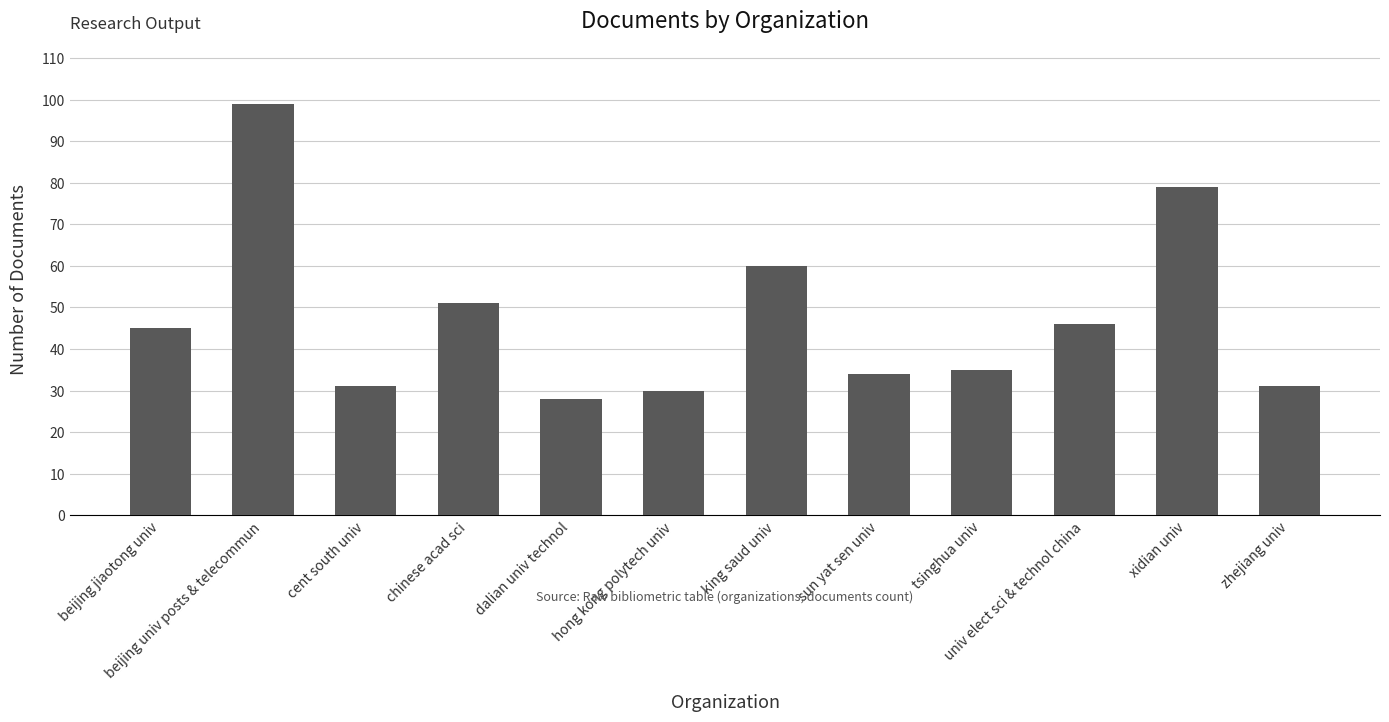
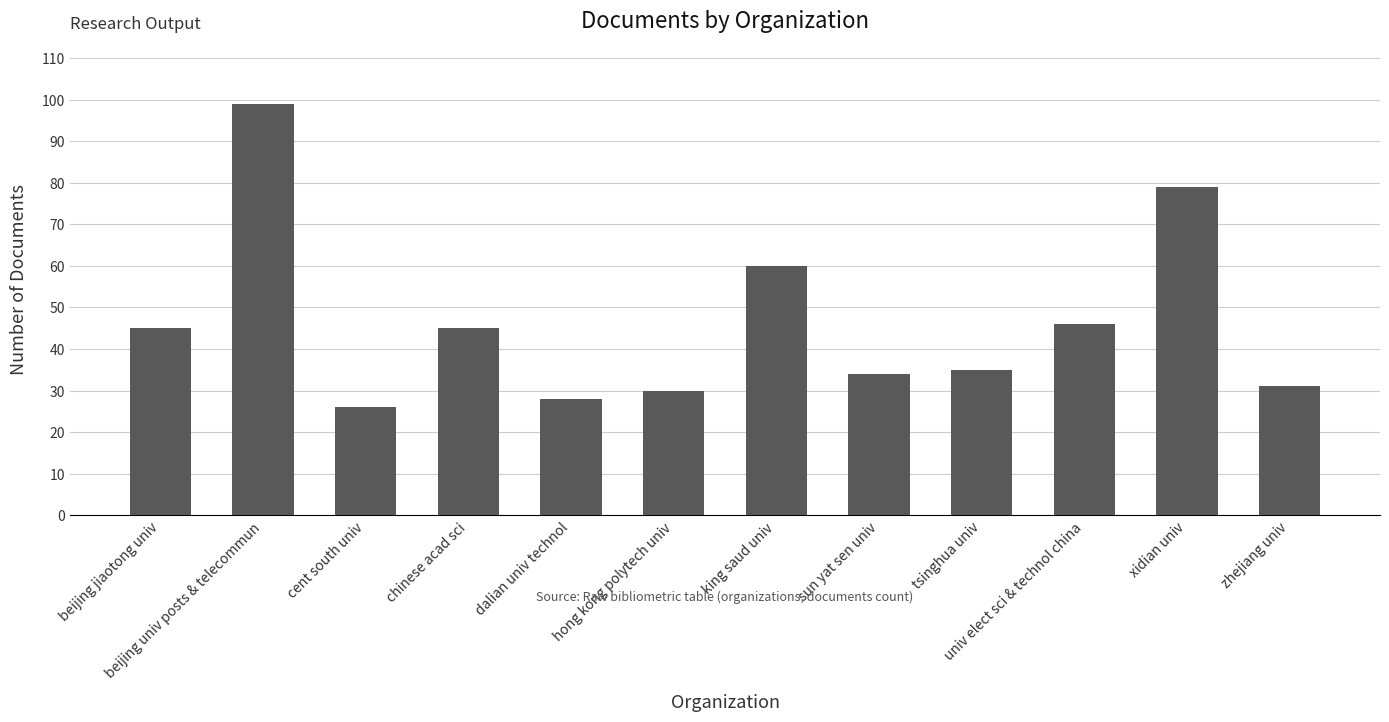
  {
    "beijing jiaotong univ": 45,
    "beijing univ posts & telecommun": 99,
-   "cent south univ": 31,
-   "chinese acad sci": 51,
+   "cent south univ": 26,
+   "chinese acad sci": 45,
    "dalian univ technol": 28,
    "hong kong polytech univ": 30,
    "king saud univ": 60,
    "sun yat sen univ": 34,
    "tsinghua univ": 35,
    "univ elect sci & technol china": 46,
    "xidian univ": 79,
    "zhejiang univ": 31
  }
